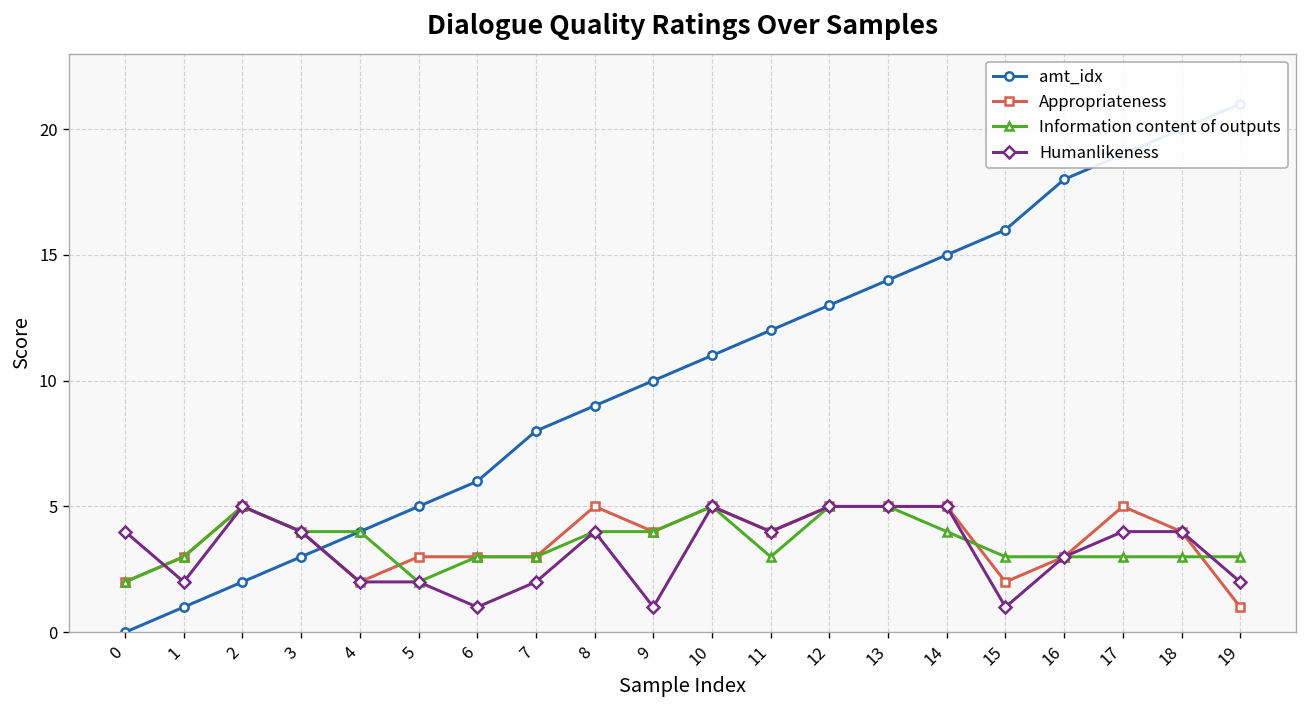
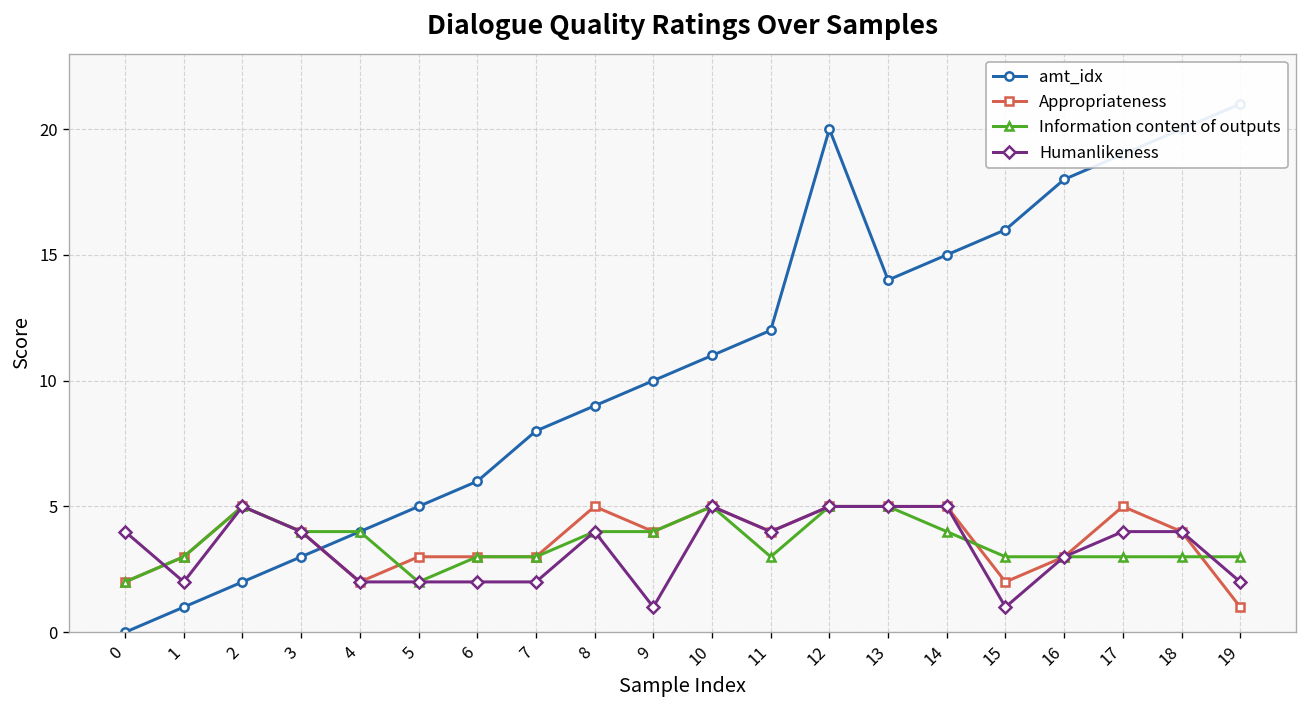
  {
    "amt_idx": {
      "0": 0,
      "1": 1,
      "2": 2,
      "3": 3,
      "5": 5,
      "6": 6,
      "7": 8,
      "8": 9,
      "9": 10,
      "10": 11,
      "11": 12,
-     "12": 13,
+     "12": 20,
      "13": 14,
      "14": 15,
      "15": 16,
      "16": 18
    },
    "Appropriateness": {
      "5": 3,
      "8": 5,
      "15": 2,
      "17": 5,
      "19": 1
    },
    "Information content of outputs": {
      "11": 3,
      "14": 4,
      "15": 3,
      "17": 3,
      "18": 3,
      "19": 3
    },
    "Humanlikeness": {
      "0": 4,
      "1": 2,
-     "6": 1,
+     "6": 2,
      "7": 2,
      "9": 1,
      "15": 1,
      "17": 4,
      "19": 2
    }
  }
